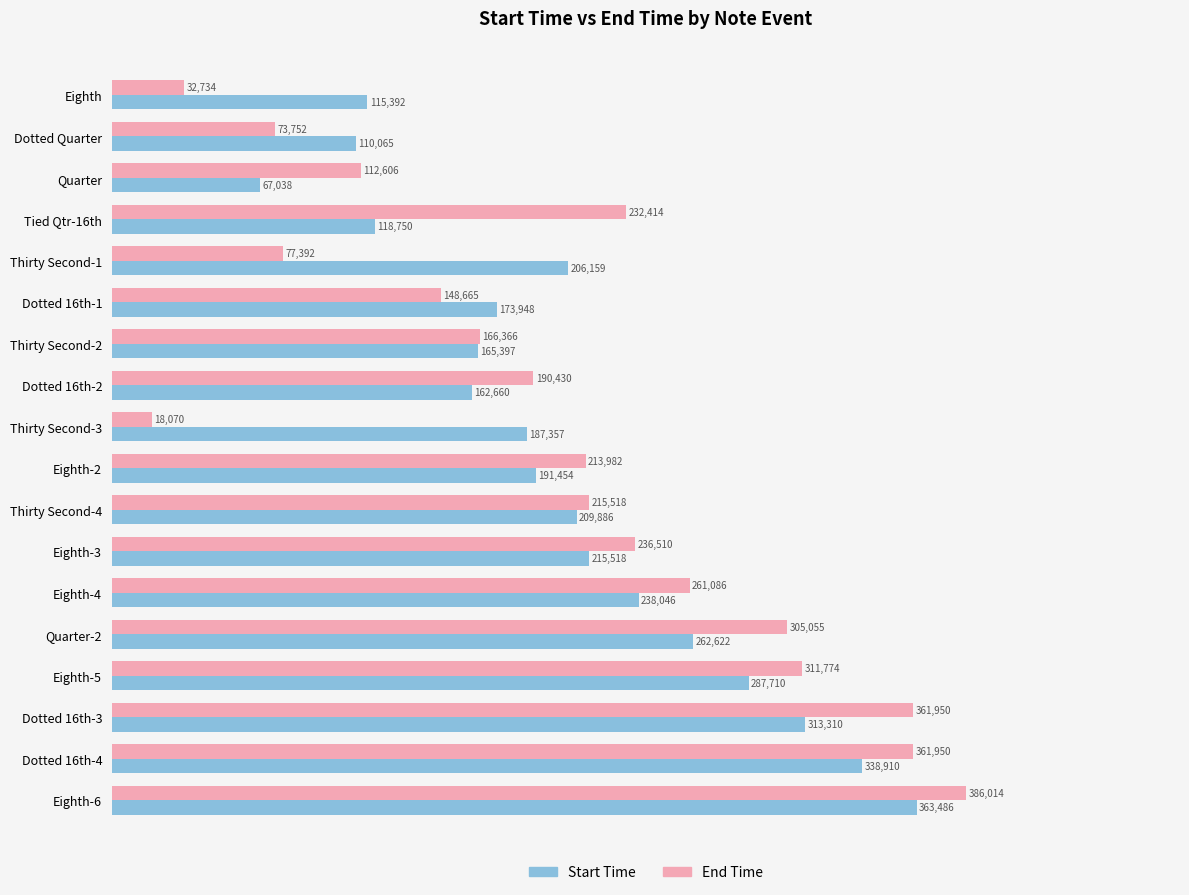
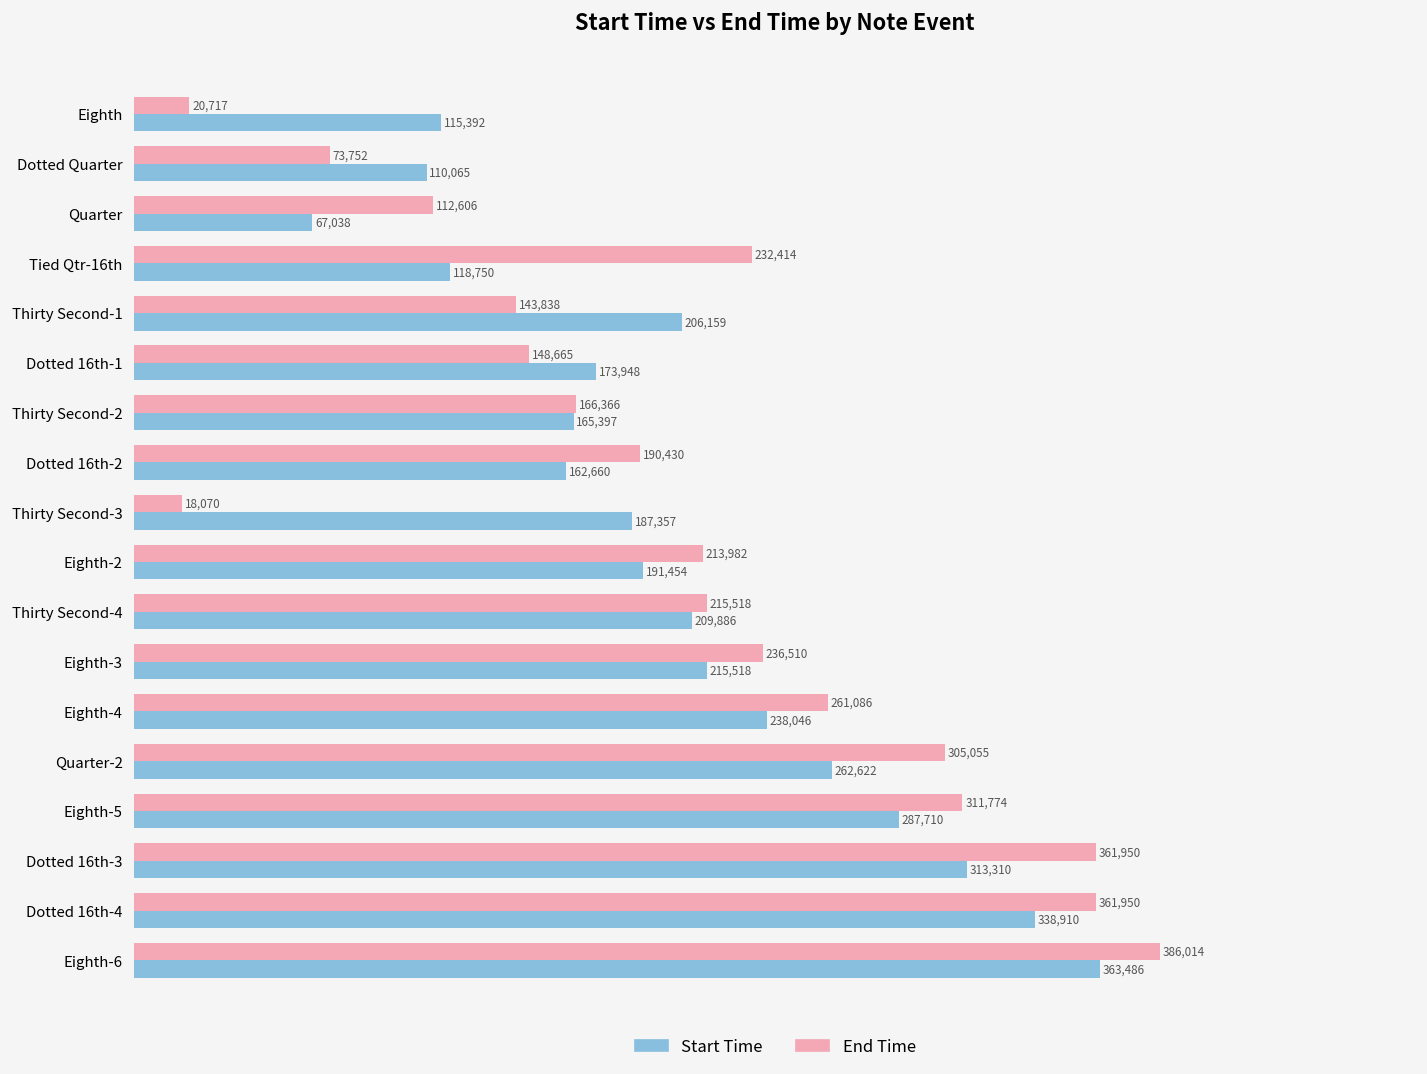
  {
    "Start Time": {
      "Eighth": "115,392",
      "Dotted Quarter": "110,065",
      "Quarter": "67,038",
      "Tied Qtr-16th": "118,750",
      "Thirty Second-1": "206,159",
      "Dotted 16th-1": "173,948",
      "Thirty Second-2": "165,397",
      "Dotted 16th-2": "162,660",
      "Thirty Second-3": "187,357",
      "Eighth-2": "191,454",
      "Thirty Second-4": "209,886",
      "Eighth-3": "215,518",
      "Eighth-4": "238,046",
      "Quarter-2": "262,622",
      "Eighth-5": "287,710",
      "Dotted 16th-3": "313,310",
      "Dotted 16th-4": "338,910",
      "Eighth-6": "363,486"
    },
    "End Time": {
-     "Eighth": "32,734",
+     "Eighth": "20,717",
      "Dotted Quarter": "73,752",
      "Quarter": "112,606",
      "Tied Qtr-16th": "232,414",
-     "Thirty Second-1": "77,392",
+     "Thirty Second-1": "143,838",
      "Dotted 16th-1": "148,665",
      "Thirty Second-2": "166,366",
      "Dotted 16th-2": "190,430",
      "Thirty Second-3": "18,070",
      "Eighth-2": "213,982",
      "Thirty Second-4": "215,518",
      "Eighth-3": "236,510",
      "Eighth-4": "261,086",
      "Quarter-2": "305,055",
      "Eighth-5": "311,774",
      "Dotted 16th-3": "361,950",
      "Dotted 16th-4": "361,950",
      "Eighth-6": "386,014"
    }
  }
